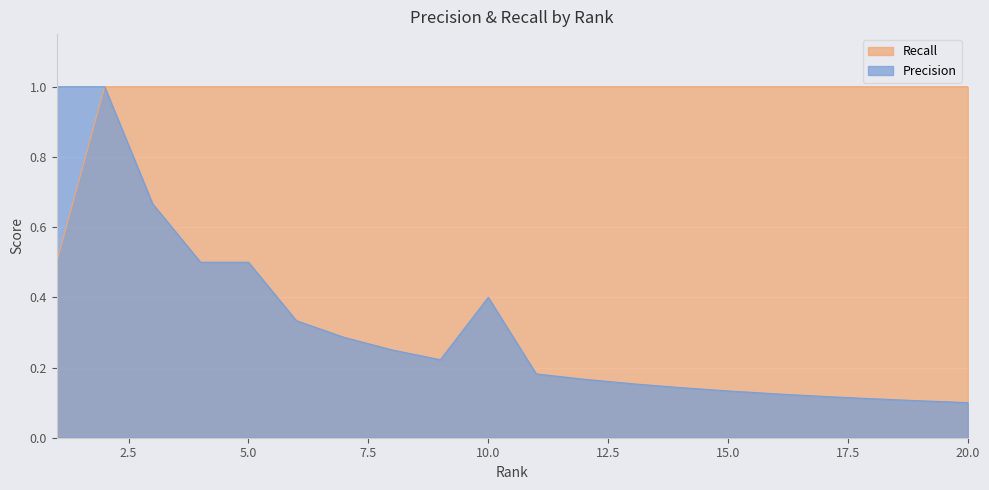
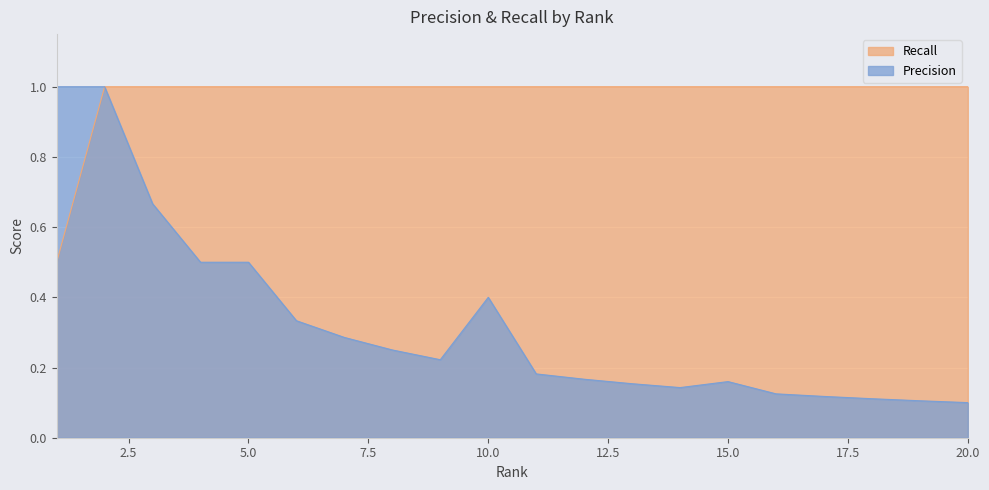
  {
    "Recall": {
      "5.0": 1.00,
      "10.0": 1.00,
      "15.0": 1.00,
      "20.0": 1.00
    },
    "Precision": {
      "5.0": 0.50,
      "10.0": 0.40,
-     "15.0": 0.13,
+     "15.0": 0.16,
      "20.0": 0.10
    }
  }
